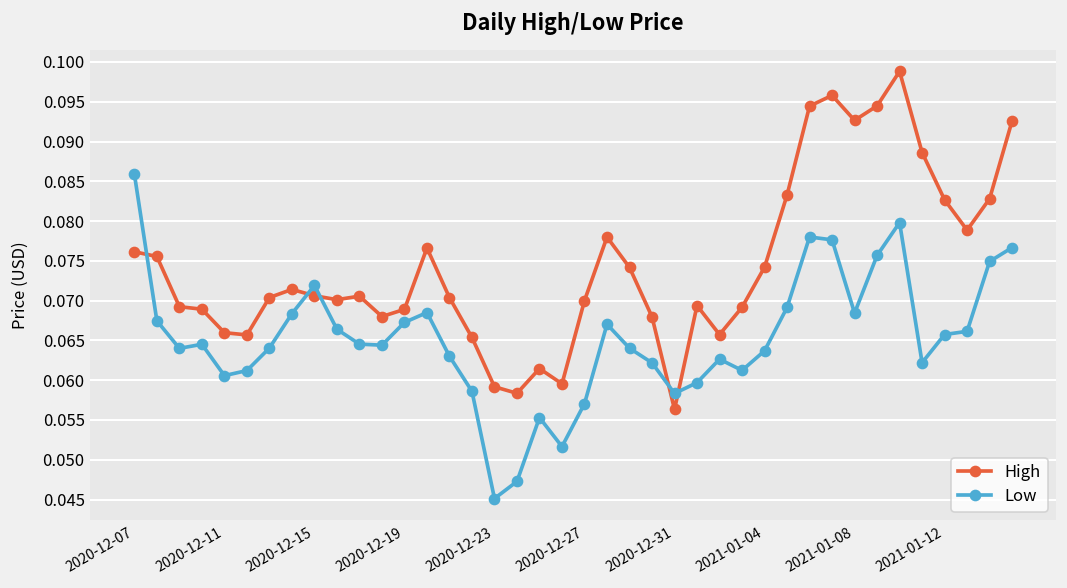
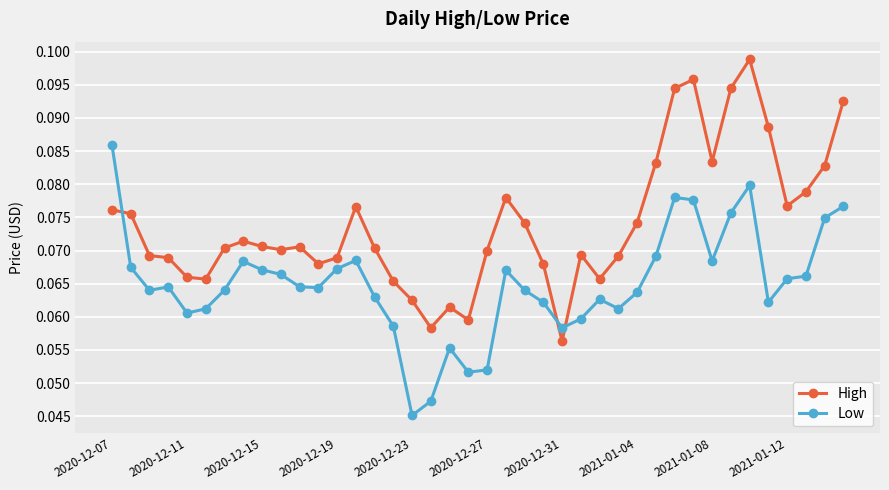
  {
    "High": {
      "2020-12-07": 0.076,
      "2020-12-11": 0.066,
      "2020-12-15": 0.071,
      "2020-12-19": 0.069,
-     "2020-12-23": 0.059,
+     "2020-12-23": 0.062,
      "2020-12-27": 0.070,
      "2020-12-31": 0.056,
      "2021-01-04": 0.074,
-     "2021-01-08": 0.093,
-     "2021-01-12": 0.083
+     "2021-01-08": 0.083,
+     "2021-01-12": 0.077
    },
    "Low": {
      "2020-12-07": 0.086,
      "2020-12-11": 0.061,
-     "2020-12-15": 0.072,
+     "2020-12-15": 0.067,
      "2020-12-19": 0.067,
      "2020-12-23": 0.045,
-     "2020-12-27": 0.057,
+     "2020-12-27": 0.052,
      "2020-12-31": 0.058,
      "2021-01-04": 0.064,
      "2021-01-08": 0.068,
      "2021-01-12": 0.066
    }
  }
